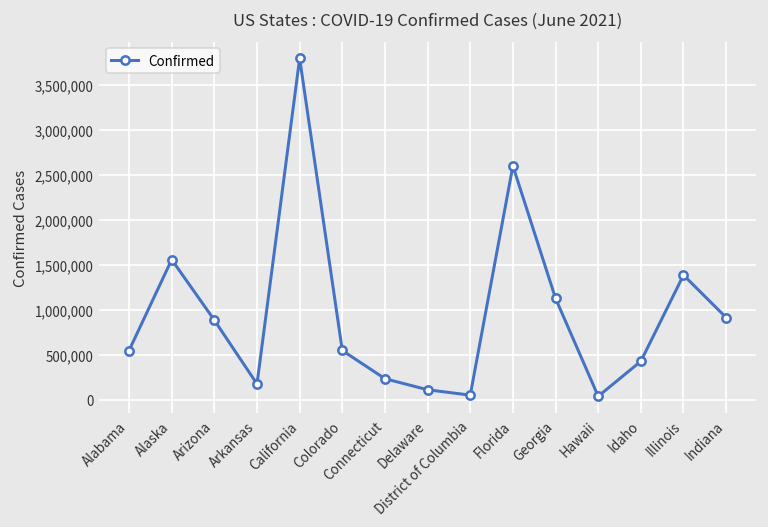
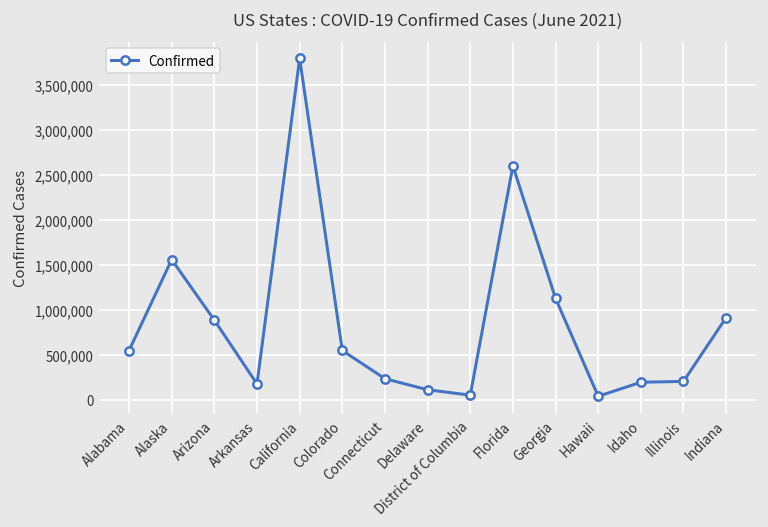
  {
    "Alabama": "500,000",
    "Alaska": "1,600,000",
    "Arizona": "900,000",
    "Arkansas": "200,000",
    "California": "3,800,000",
    "Colorado": "500,000",
    "Connecticut": "200,000",
    "Delaware": "100,000",
    "District of Columbia": "0",
    "Florida": "2,600,000",
    "Georgia": "1,100,000",
    "Hawaii": "0",
-   "Idaho": "400,000",
-   "Illinois": "1,400,000",
+   "Idaho": "200,000",
+   "Illinois": "200,000",
    "Indiana": "900,000"
  }
